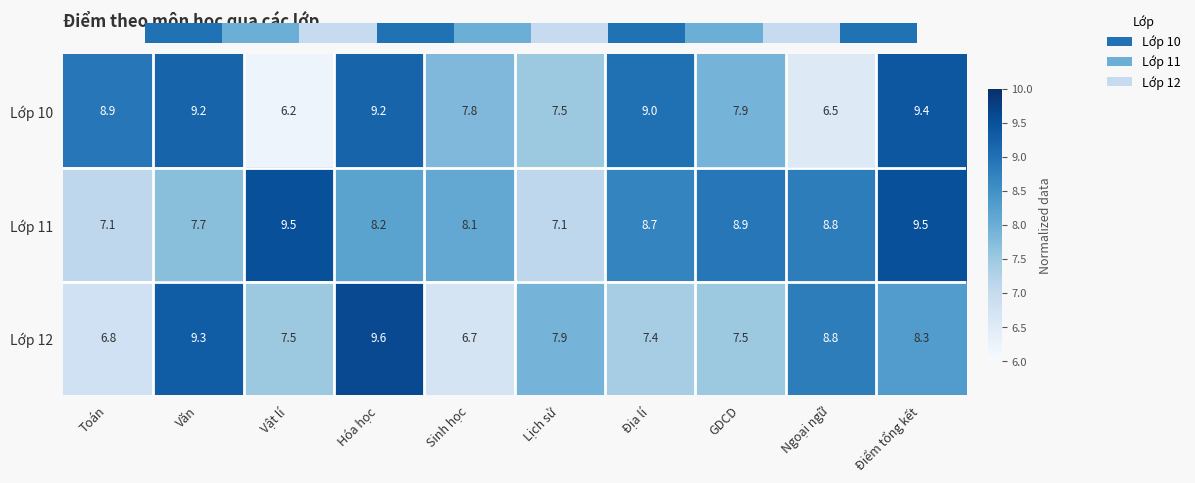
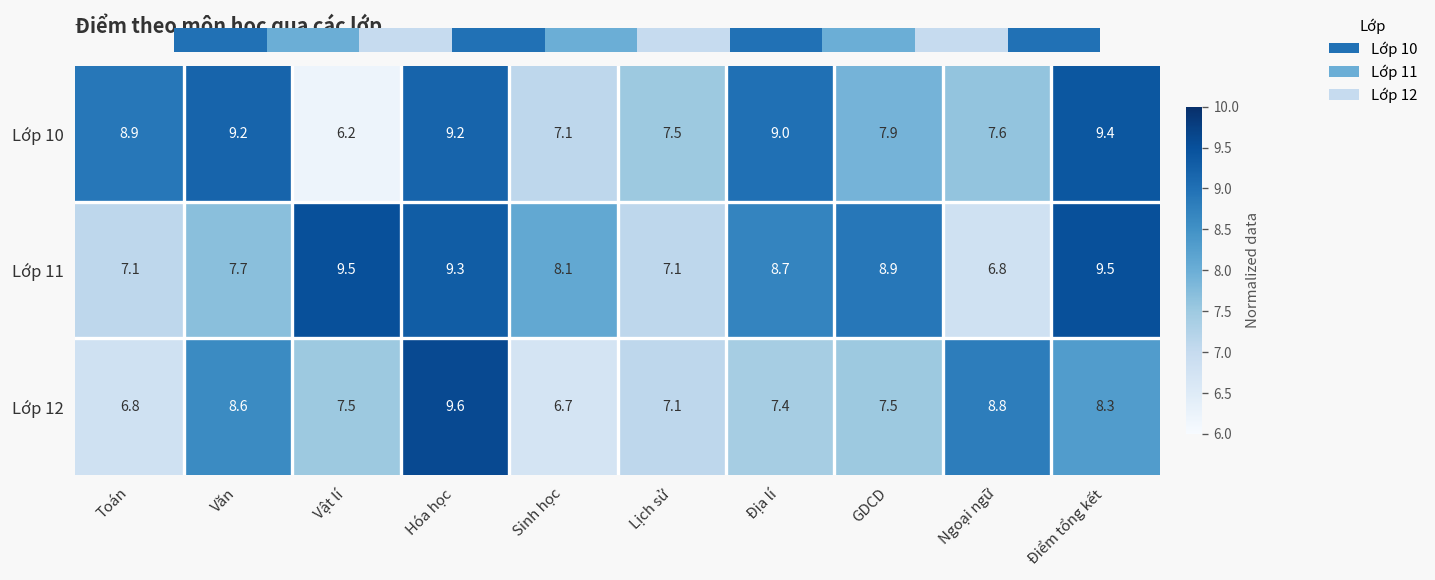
  {
    "Điểm theo môn học qua các lớp": {
      "Lớp 10": {
        "Toán": 8.9,
        "Văn": 9.2,
        "Vật lí": 6.2,
        "Hóa học": 9.2,
-       "Sinh học": 7.8,
+       "Sinh học": 7.1,
        "Lịch sử": 7.5,
        "Địa lí": 9.0,
        "GDCD": 7.9,
-       "Ngoại ngữ": 6.5,
+       "Ngoại ngữ": 7.6,
        "Điểm tổng kết": 9.4
      },
      "Lớp 11": {
        "Toán": 7.1,
        "Văn": 7.7,
        "Vật lí": 9.5,
-       "Hóa học": 8.2,
+       "Hóa học": 9.3,
        "Sinh học": 8.1,
        "Lịch sử": 7.1,
        "Địa lí": 8.7,
        "GDCD": 8.9,
-       "Ngoại ngữ": 8.8,
+       "Ngoại ngữ": 6.8,
        "Điểm tổng kết": 9.5
      },
      "Lớp 12": {
        "Toán": 6.8,
-       "Văn": 9.3,
+       "Văn": 8.6,
        "Vật lí": 7.5,
        "Hóa học": 9.6,
        "Sinh học": 6.7,
-       "Lịch sử": 7.9,
+       "Lịch sử": 7.1,
        "Địa lí": 7.4,
        "GDCD": 7.5,
        "Ngoại ngữ": 8.8,
        "Điểm tổng kết": 8.3
      }
    }
  }
